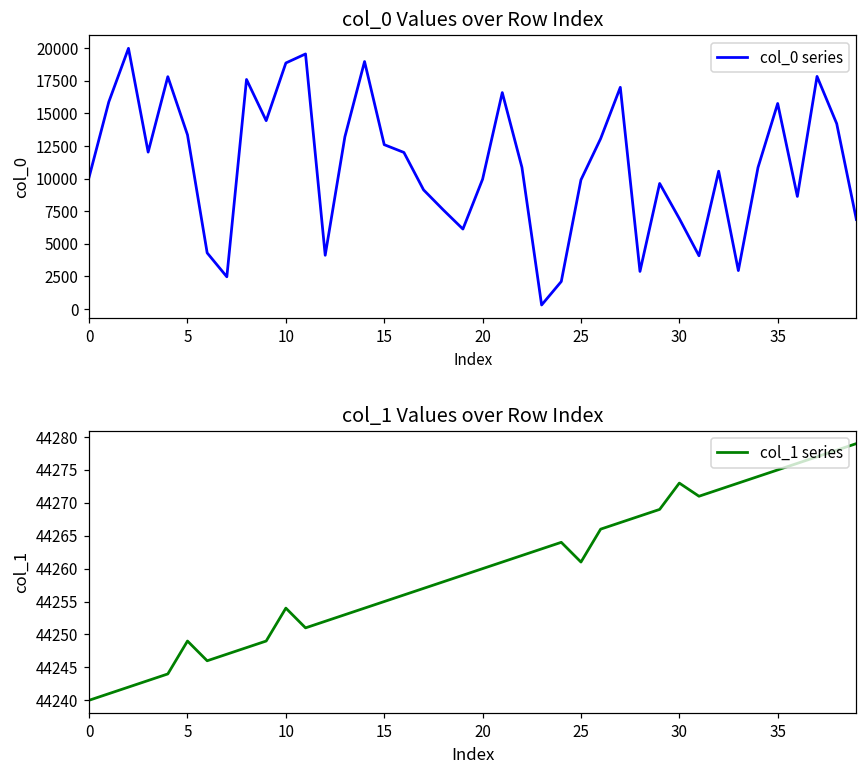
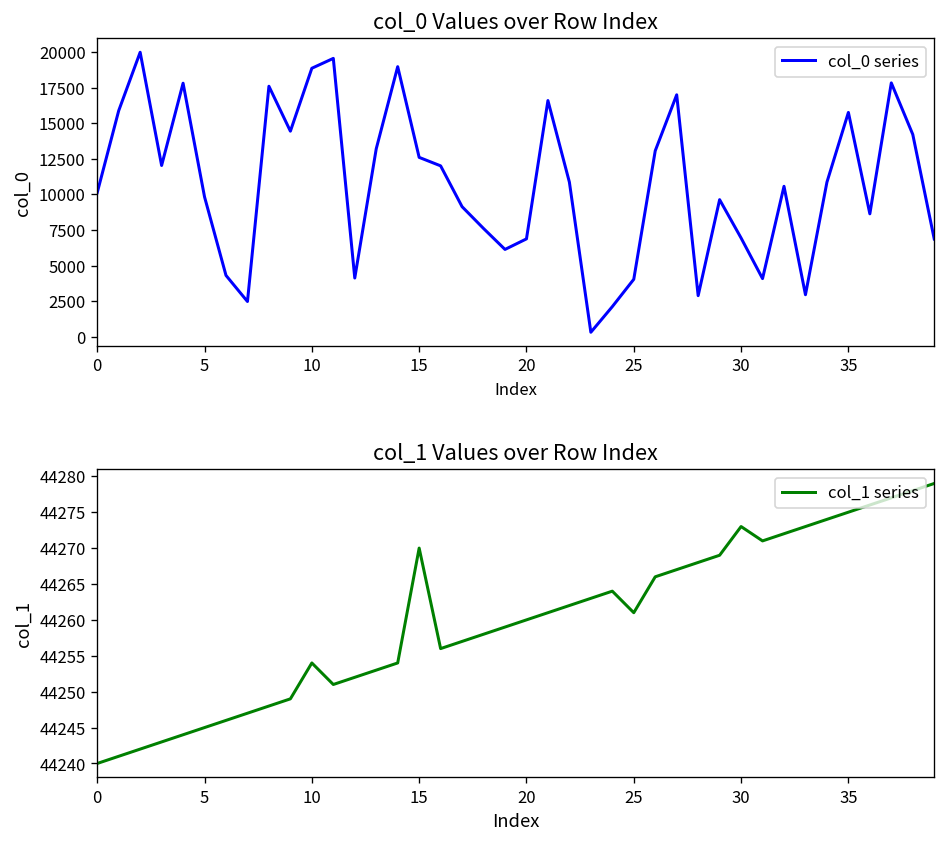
  {
    "col_0 Values over Row Index": {
      "0": 10100,
-     "5": 13400,
+     "5": 9800,
      "10": 18900,
      "15": 12600,
-     "20": 10000,
-     "25": 9900,
+     "20": 6900,
+     "25": 4000,
      "30": 6900,
      "35": 15800
    },
    "col_1 Values over Row Index": {
      "0": 44240,
-     "5": 44249,
+     "5": 44245,
      "10": 44254,
-     "15": 44255,
+     "15": 44270,
      "20": 44260,
      "25": 44261,
      "30": 44273,
      "35": 44275
    }
  }
